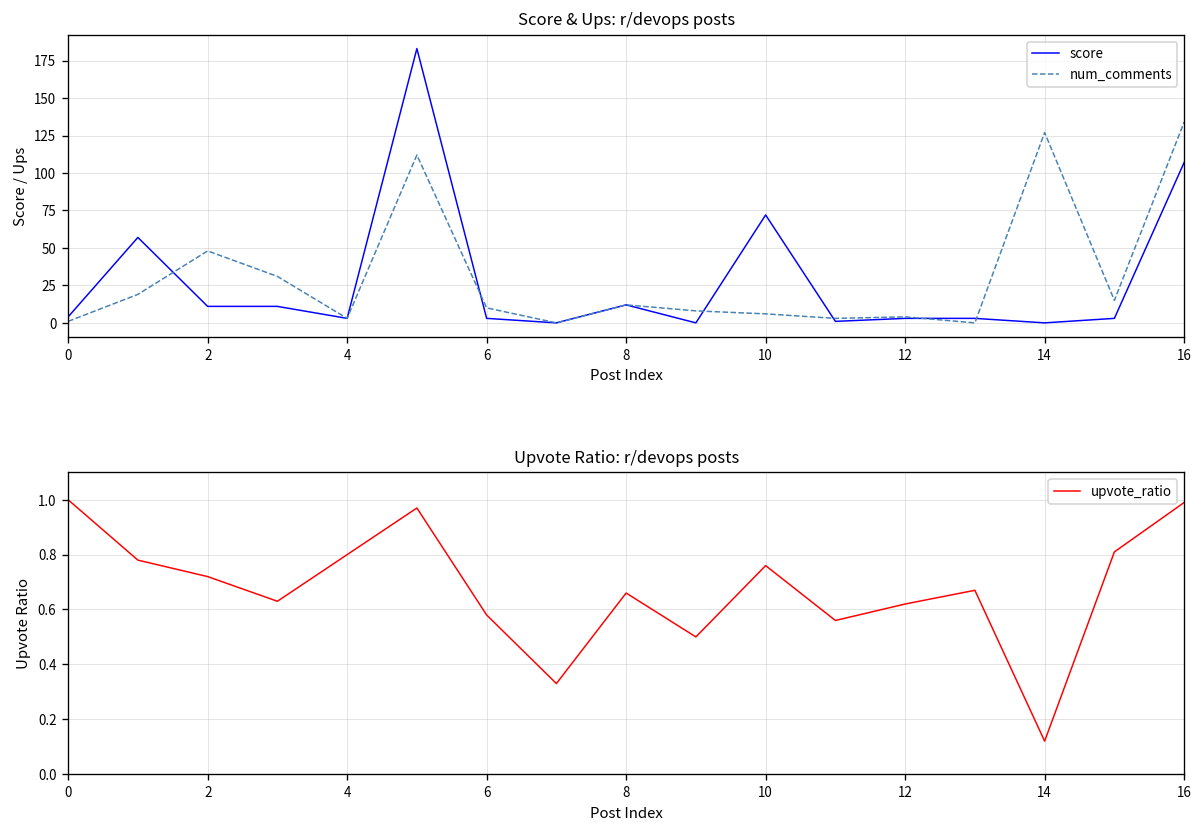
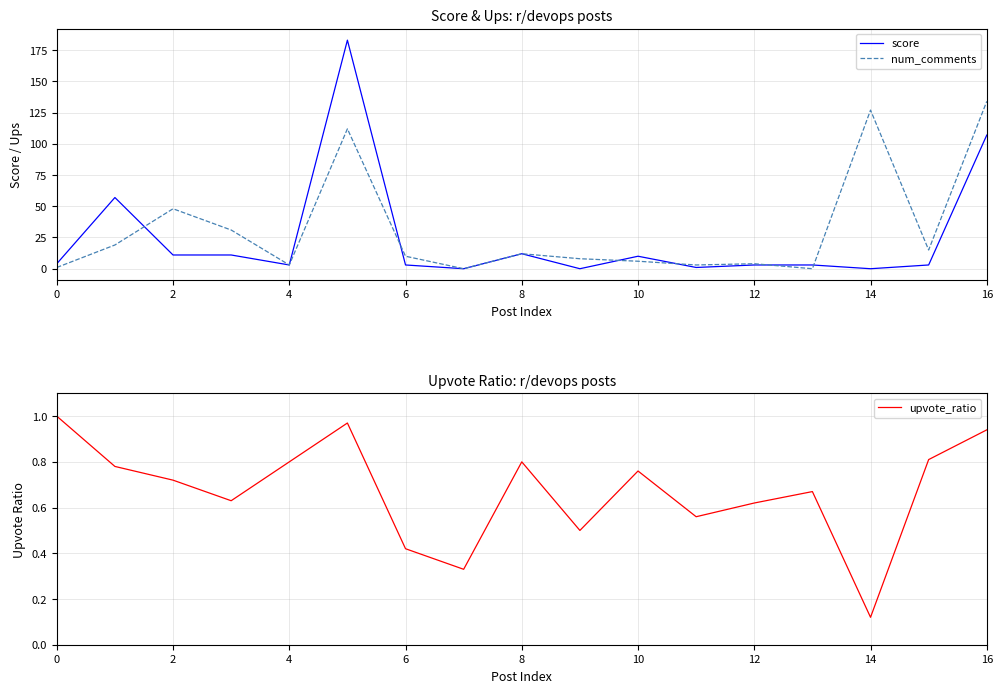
  {
    "Score & Ups: r/devops posts": {
      "score": {
        "0": 4,
        "2": 11,
        "6": 3,
-       "10": 72,
+       "10": 10,
        "14": 0,
        "16": 107
      },
      "num_comments": {
        "0": 1,
        "2": 48,
        "6": 10,
        "10": 6,
        "14": 127,
        "16": 134
      }
    },
    "Upvote Ratio: r/devops posts": {
      "0": 1.00,
      "2": 0.72,
      "4": 0.80,
-     "6": 0.58,
-     "8": 0.66,
+     "6": 0.42,
+     "8": 0.80,
      "10": 0.76,
      "12": 0.62,
      "14": 0.12,
-     "16": 0.99
+     "16": 0.94
    }
  }
